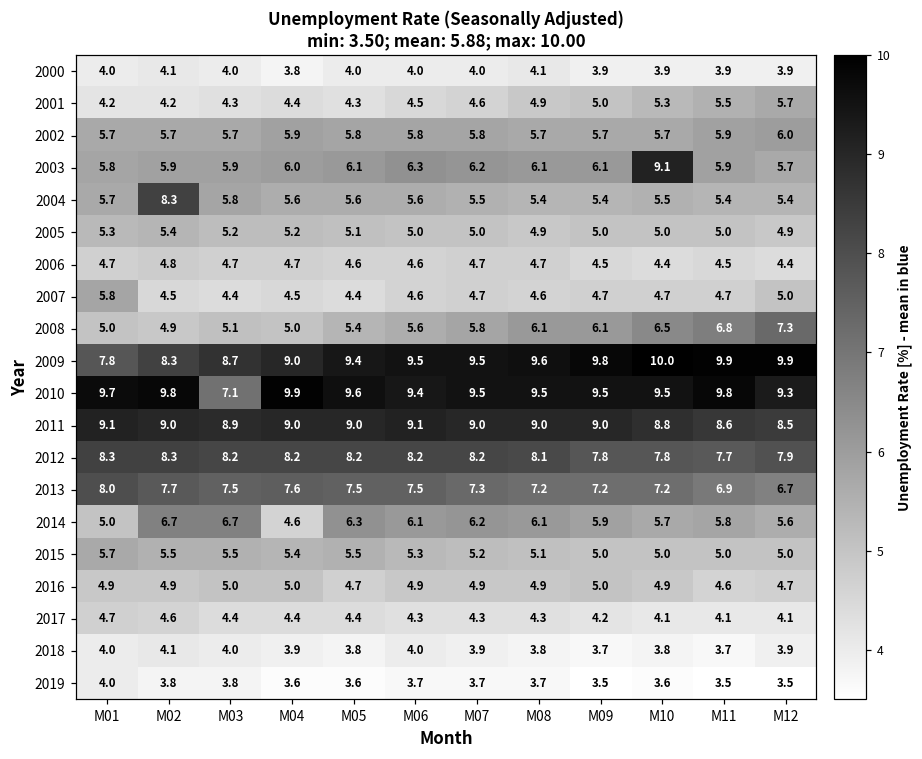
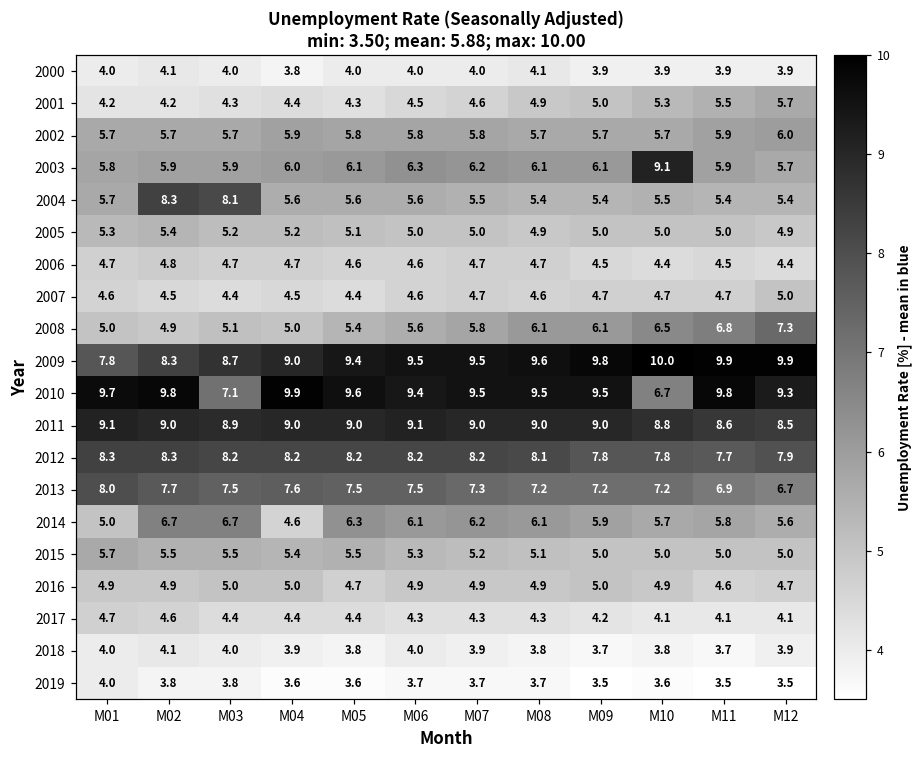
  {
    "2004": {
      "M01": 5.7,
      "M02": 8.3,
-     "M03": 5.8,
+     "M03": 8.1,
      "M04": 5.6,
      "M05": 5.6,
      "M06": 5.6,
      "M07": 5.5,
      "M08": 5.4,
      "M09": 5.4,
      "M10": 5.5,
      "M11": 5.4,
      "M12": 5.4
    },
    "2007": {
-     "M01": 5.8,
+     "M01": 4.6,
      "M02": 4.5,
      "M03": 4.4,
      "M04": 4.5,
      "M05": 4.4,
      "M06": 4.6,
      "M07": 4.7,
      "M08": 4.6,
      "M09": 4.7,
      "M10": 4.7,
      "M11": 4.7,
      "M12": 5.0
    },
    "2010": {
      "M01": 9.7,
      "M02": 9.8,
      "M03": 7.1,
      "M04": 9.9,
      "M05": 9.6,
      "M06": 9.4,
      "M07": 9.5,
      "M08": 9.5,
      "M09": 9.5,
-     "M10": 9.5,
+     "M10": 6.7,
      "M11": 9.8,
      "M12": 9.3
    }
  }
